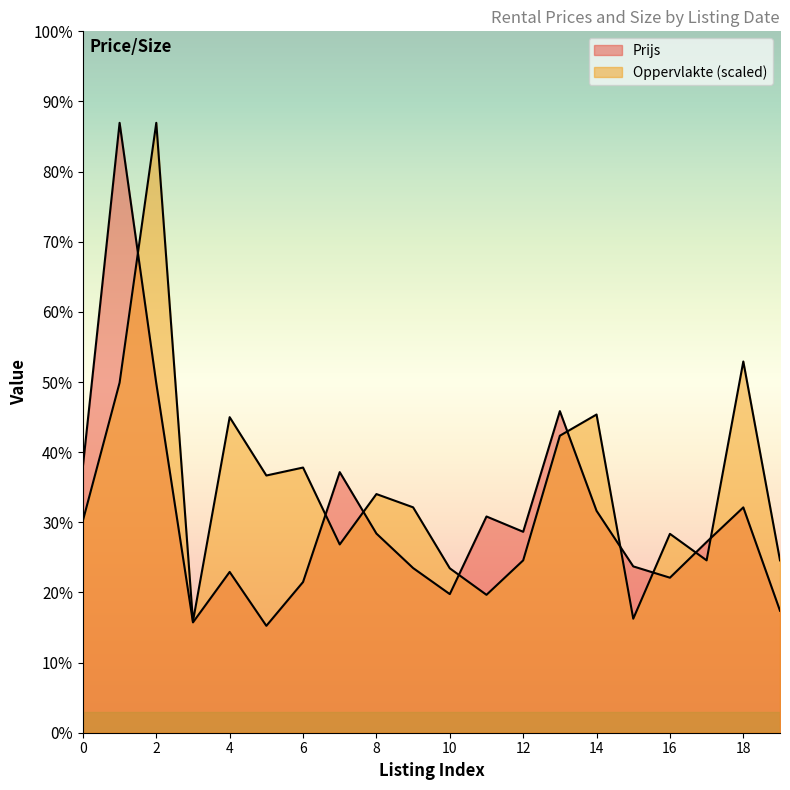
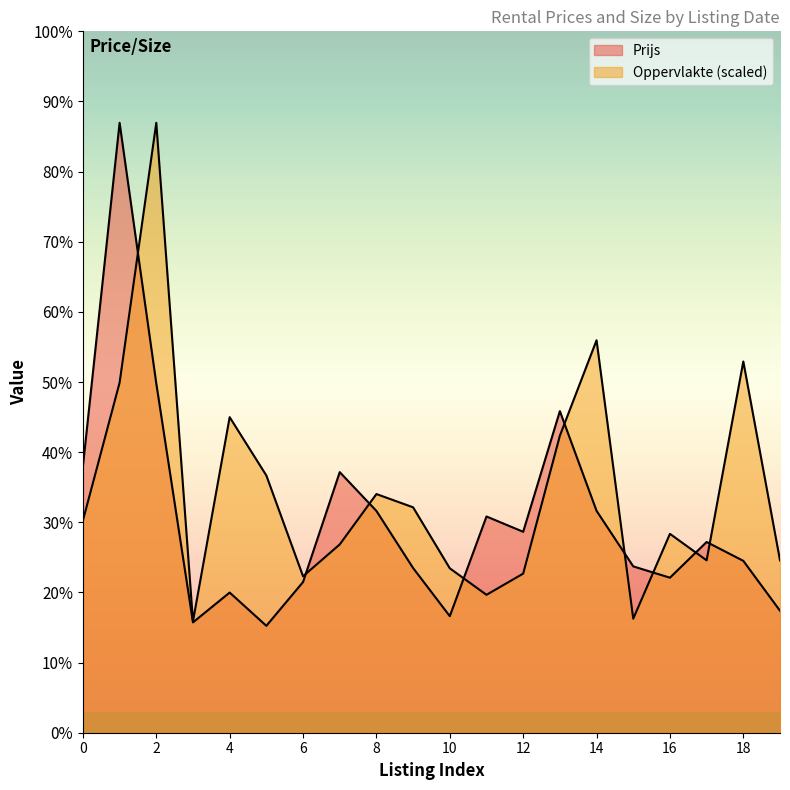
  {
    "Prijs": {
      "0": "38%",
      "2": "50%",
-     "4": "23%",
+     "4": "20%",
      "6": "21%",
-     "8": "28%",
-     "10": "20%",
+     "8": "32%",
+     "10": "17%",
      "12": "29%",
      "14": "32%",
      "16": "22%",
-     "18": "32%"
+     "18": "25%"
    },
    "Oppervlakte (scaled)": {
      "0": "30%",
      "2": "87%",
      "4": "45%",
-     "6": "38%",
+     "6": "22%",
      "8": "34%",
      "10": "23%",
-     "12": "25%",
-     "14": "45%",
+     "12": "23%",
+     "14": "56%",
      "16": "28%",
      "18": "53%"
    }
  }
